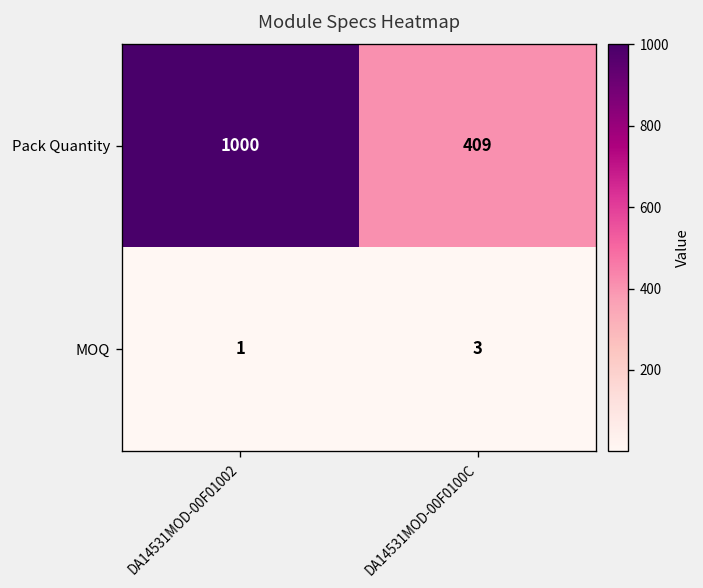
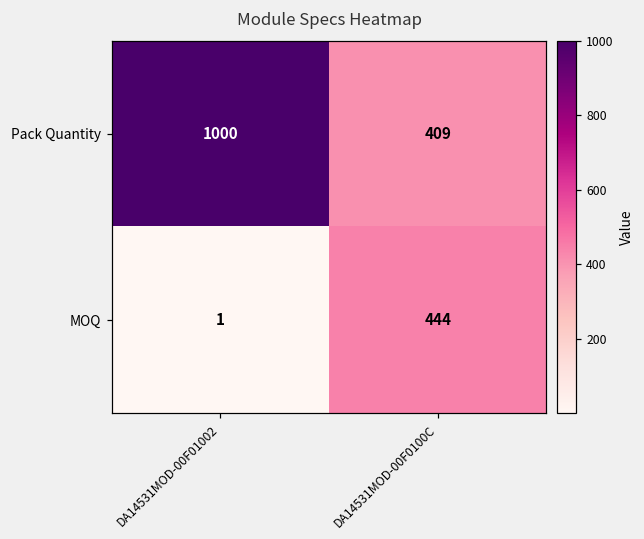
  {
    "Pack Quantity": {
      "DA14531MOD-00F01002": 1000,
      "DA14531MOD-00F0100C": 409
    },
    "MOQ": {
      "DA14531MOD-00F01002": 1,
-     "DA14531MOD-00F0100C": 3
+     "DA14531MOD-00F0100C": 444
    }
  }
